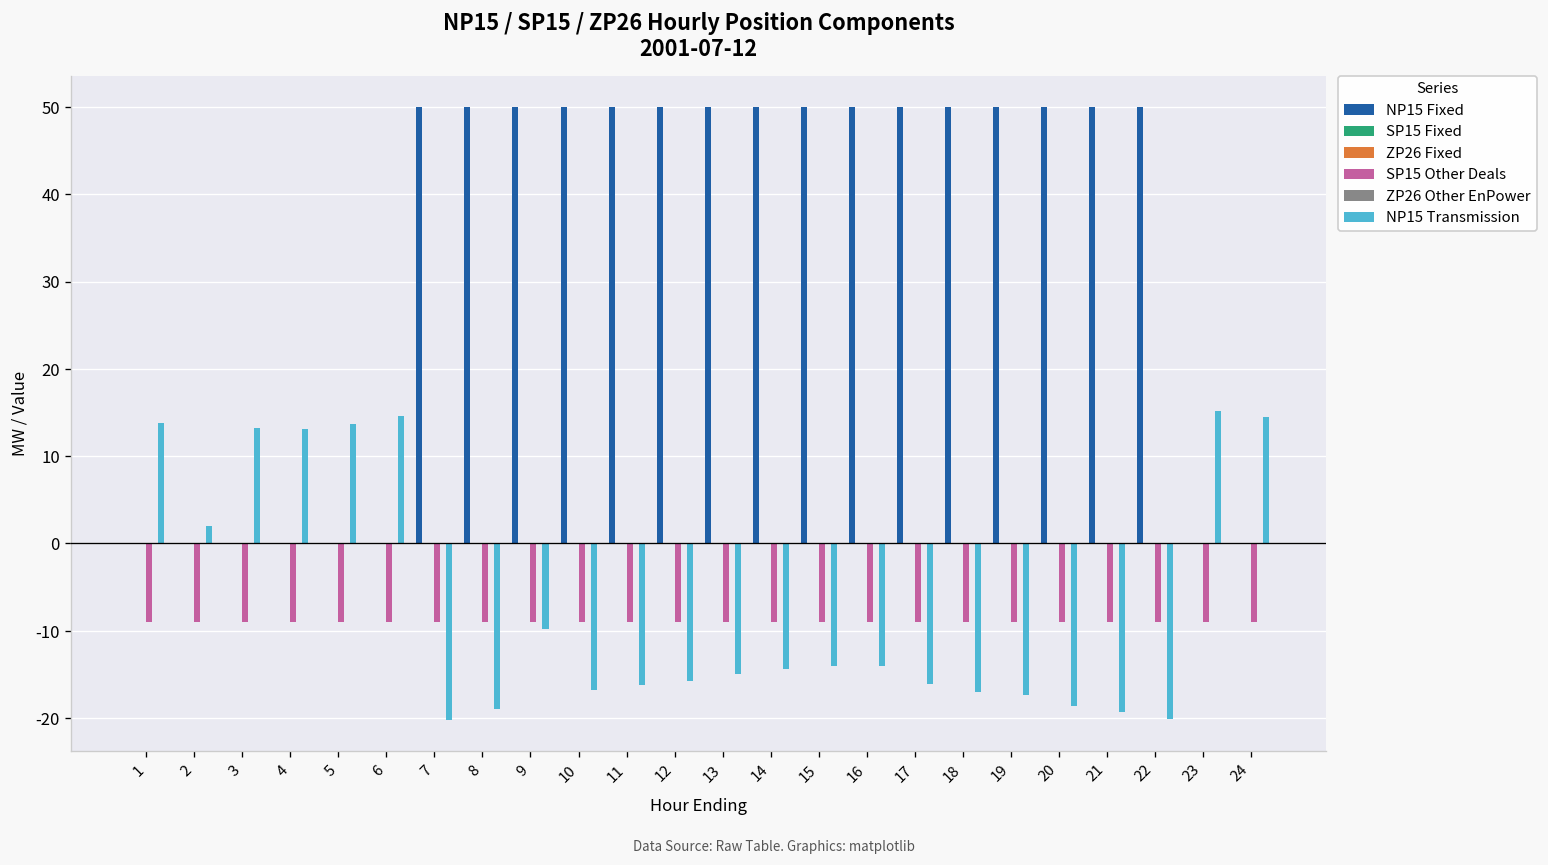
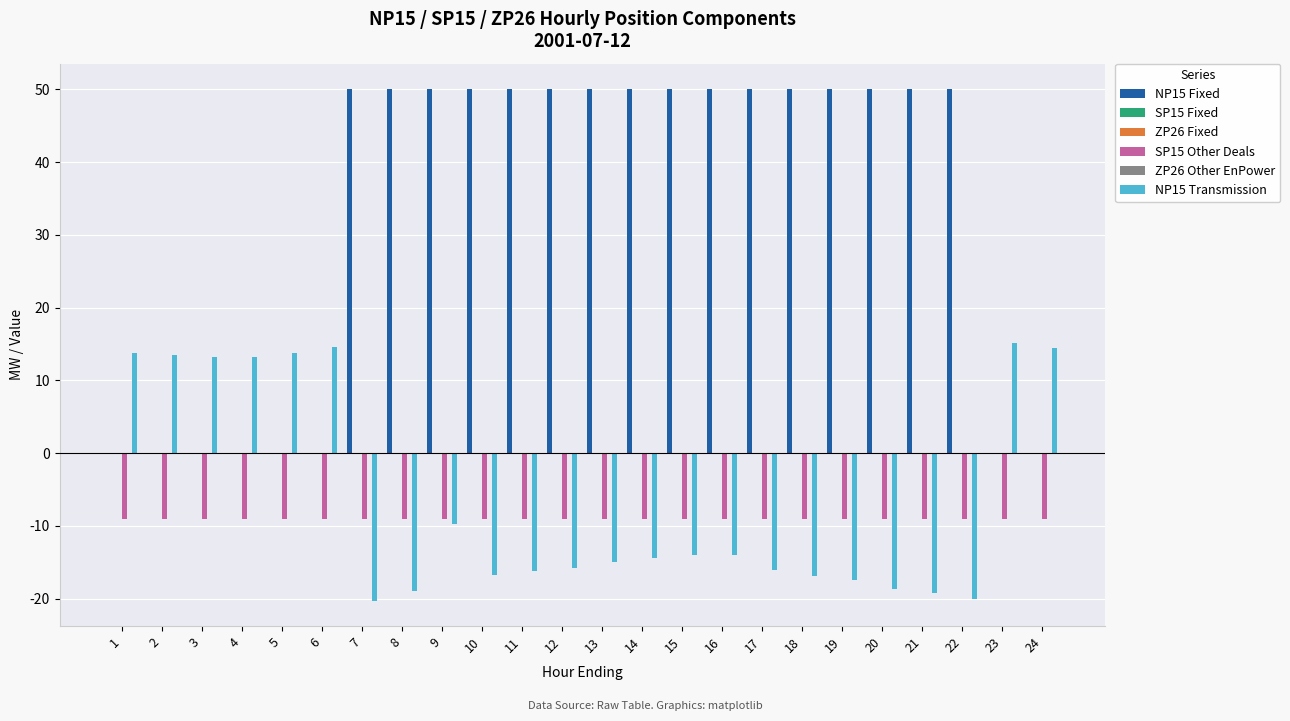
  {
    "NP15 Fixed": {
      "1": 0,
      "2": 0,
      "3": 0,
      "4": 0,
      "5": 0,
      "6": 0,
      "7": 50,
      "8": 50,
      "9": 50,
      "10": 50,
      "11": 50,
      "12": 50,
      "13": 50,
      "14": 50,
      "15": 50,
      "16": 50,
      "17": 50,
      "18": 50,
      "19": 50,
      "20": 50,
      "21": 50,
      "22": 50,
      "23": 0,
      "24": 0
    },
    "SP15 Fixed": {
      "1": 0,
      "2": 0,
      "3": 0,
      "4": 0,
      "5": 0,
      "6": 0,
      "7": 0,
      "8": 0,
      "9": 0,
      "10": 0,
      "11": 0,
      "12": 0,
      "13": 0,
      "14": 0,
      "15": 0,
      "16": 0,
      "17": 0,
      "18": 0,
      "19": 0,
      "20": 0,
      "21": 0,
      "22": 0,
      "23": 0,
      "24": 0
    },
    "ZP26 Fixed": {
      "1": 0,
      "2": 0,
      "3": 0,
      "4": 0,
      "5": 0,
      "6": 0,
      "7": 0,
      "8": 0,
      "9": 0,
      "10": 0,
      "11": 0,
      "12": 0,
      "13": 0,
      "14": 0,
      "15": 0,
      "16": 0,
      "17": 0,
      "18": 0,
      "19": 0,
      "20": 0,
      "21": 0,
      "22": 0,
      "23": 0,
      "24": 0
    },
    "SP15 Other Deals": {
      "1": -9,
      "2": -9,
      "3": -9,
      "4": -9,
      "5": -9,
      "6": -9,
      "7": -9,
      "8": -9,
      "9": -9,
      "10": -9,
      "11": -9,
      "12": -9,
      "13": -9,
      "14": -9,
      "15": -9,
      "16": -9,
      "17": -9,
      "18": -9,
      "19": -9,
      "20": -9,
      "21": -9,
      "22": -9,
      "23": -9,
      "24": -9
    },
    "ZP26 Other EnPower": {
      "1": 0,
      "2": 0,
      "3": 0,
      "4": 0,
      "5": 0,
      "6": 0,
      "7": 0,
      "8": 0,
      "9": 0,
      "10": 0,
      "11": 0,
      "12": 0,
      "13": 0,
      "14": 0,
      "15": 0,
      "16": 0,
      "17": 0,
      "18": 0,
      "19": 0,
      "20": 0,
      "21": 0,
      "22": 0,
      "23": 0,
      "24": 0
    },
    "NP15 Transmission": {
      "1": 14,
-     "2": 2,
+     "2": 13,
      "3": 13,
      "4": 13,
      "5": 14,
      "6": 15,
      "7": -20,
      "8": -19,
      "9": -10,
      "10": -17,
      "11": -16,
      "12": -16,
      "13": -15,
      "14": -14,
      "15": -14,
      "16": -14,
      "17": -16,
      "18": -17,
      "19": -17,
      "20": -19,
      "21": -19,
      "22": -20,
      "23": 15,
      "24": 14
    }
  }
